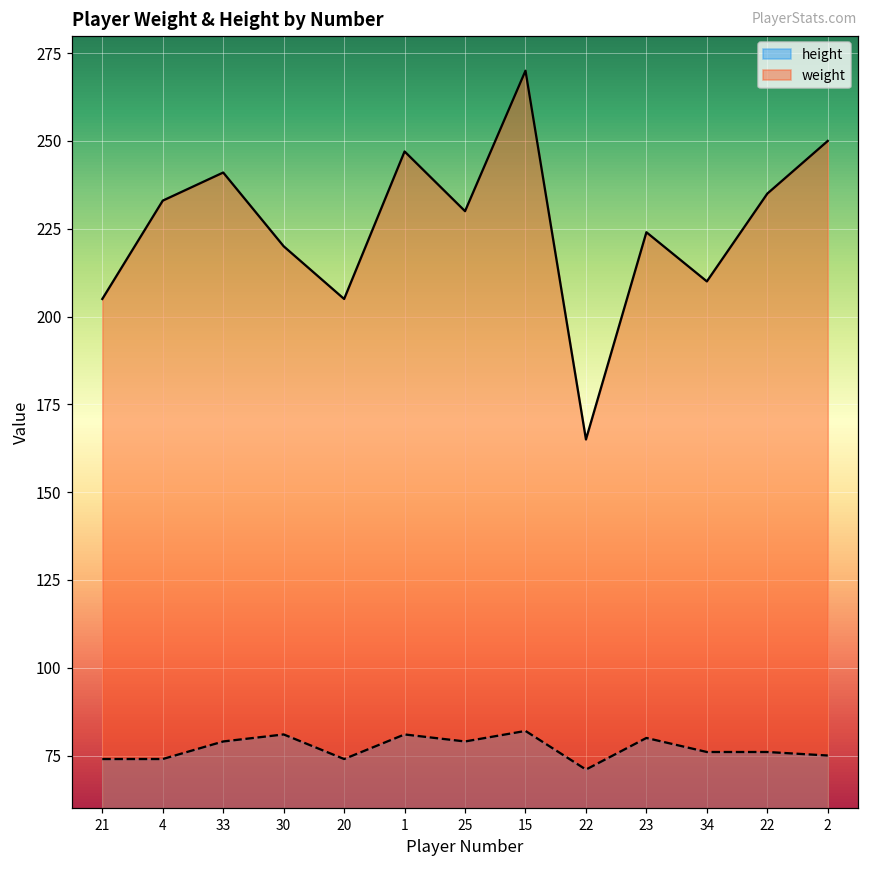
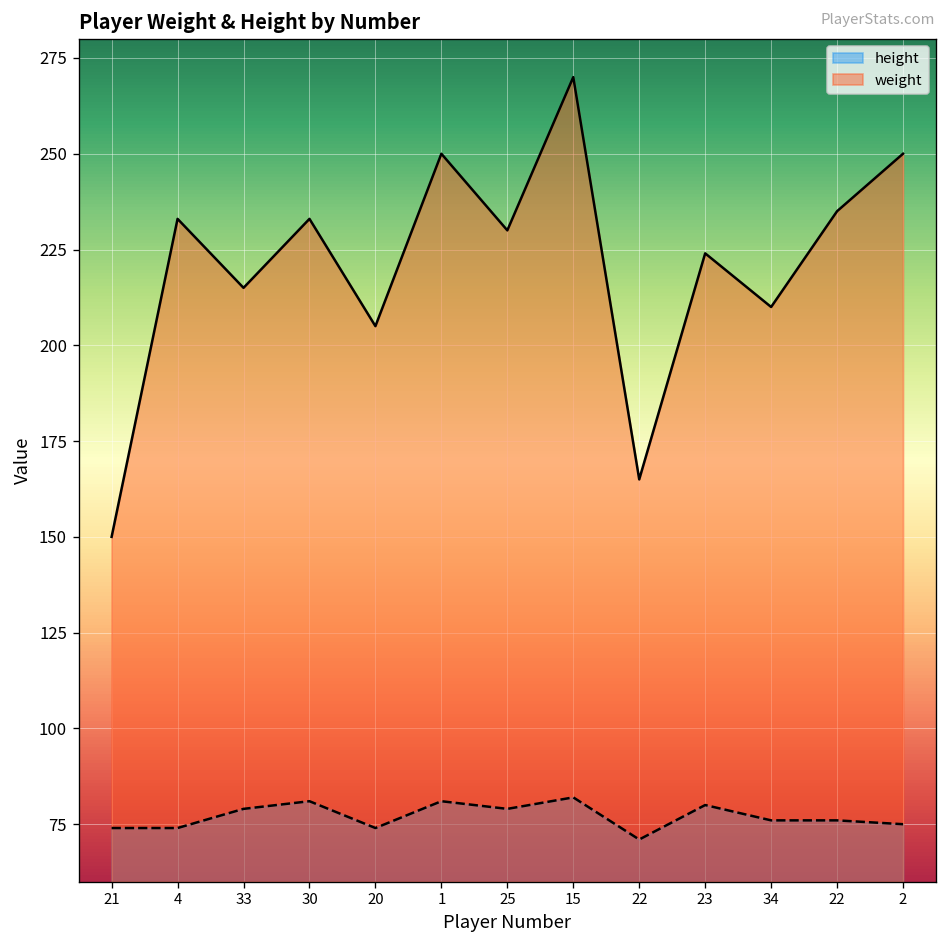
  {
    "weight": {
-     "21": 205,
+     "21": 150,
      "4": 233,
-     "33": 241,
-     "30": 220,
+     "33": 215,
+     "30": 233,
      "20": 205,
-     "1": 247,
+     "1": 250,
      "25": 230,
      "15": 270,
      "23": 224,
      "34": 210,
      "2": 250
    },
    "height": {
      "21": 74,
      "4": 74,
      "33": 79,
      "30": 81,
      "20": 74,
      "1": 81,
      "25": 79,
      "15": 82,
      "23": 80,
      "34": 76,
      "2": 75
    }
  }
